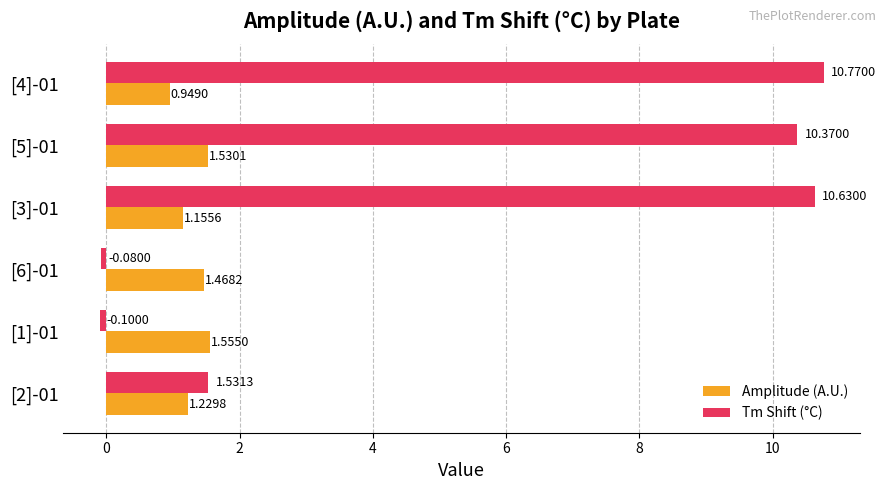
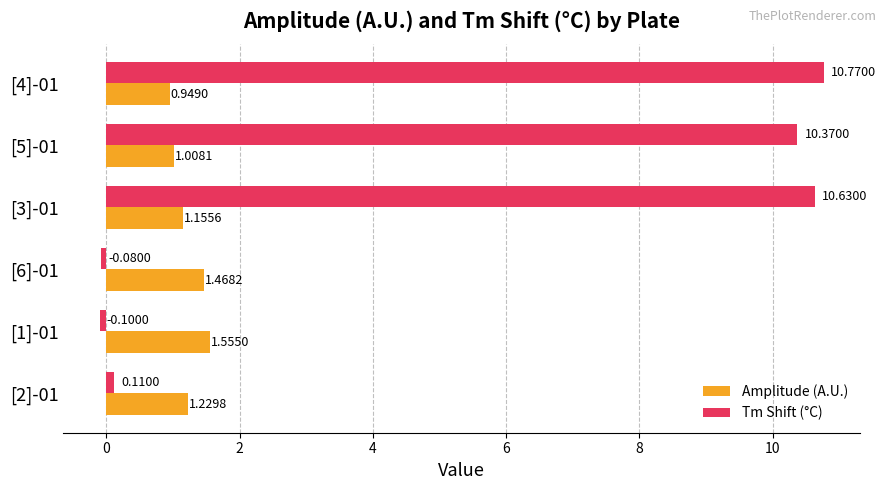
  {
    "Amplitude (A.U.)": {
      "[4]-01": 0.9490,
-     "[5]-01": 1.5301,
+     "[5]-01": 1.0081,
      "[3]-01": 1.1556,
      "[6]-01": 1.4682,
      "[1]-01": 1.5550,
      "[2]-01": 1.2298
    },
    "Tm Shift (°C)": {
      "[4]-01": 10.7700,
      "[5]-01": 10.3700,
      "[3]-01": 10.6300,
      "[6]-01": -0.0800,
      "[1]-01": -0.1000,
-     "[2]-01": 1.5313
+     "[2]-01": 0.1100
    }
  }
